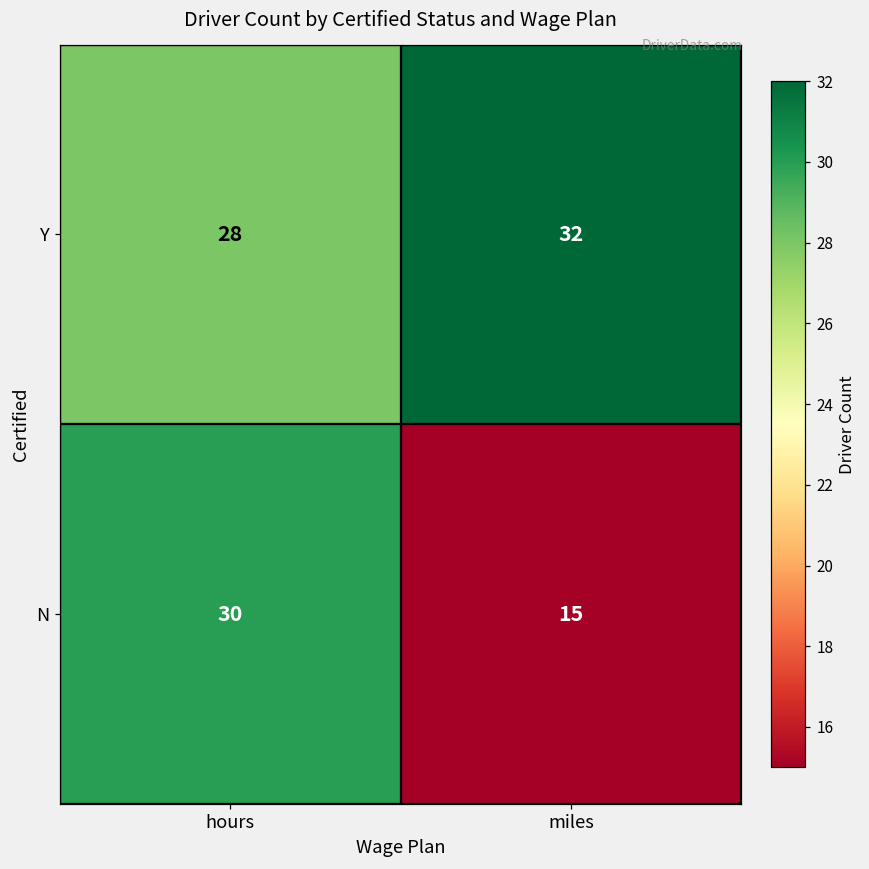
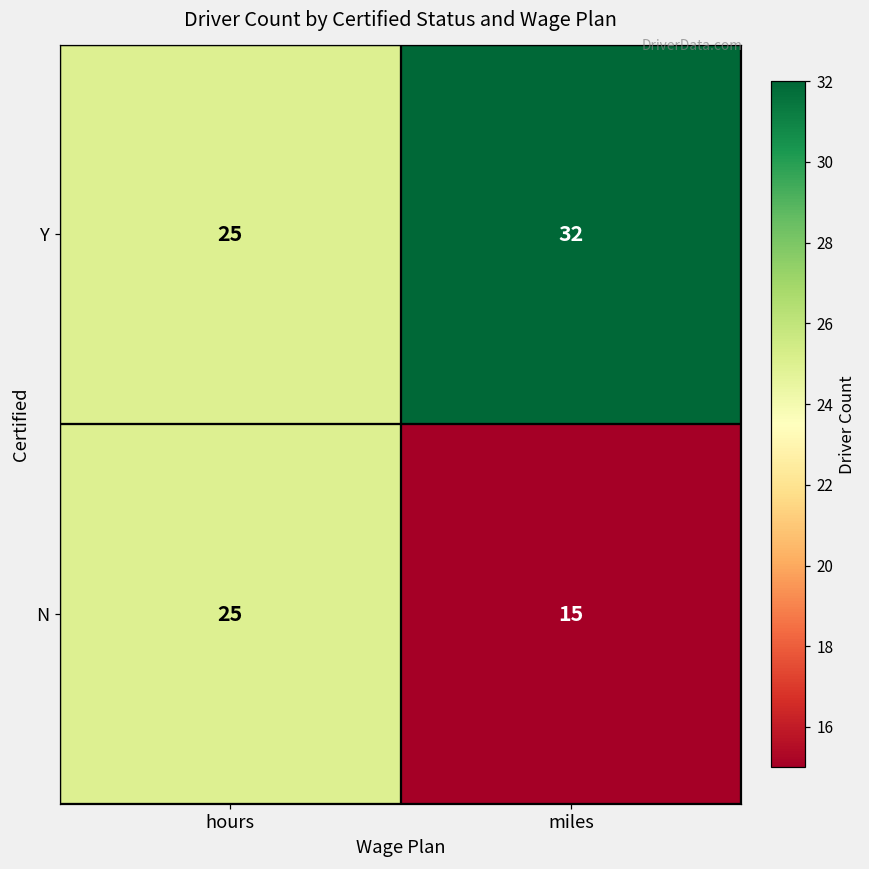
  {
    "Y": {
-     "hours": 28,
+     "hours": 25,
      "miles": 32
    },
    "N": {
-     "hours": 30,
+     "hours": 25,
      "miles": 15
    }
  }
